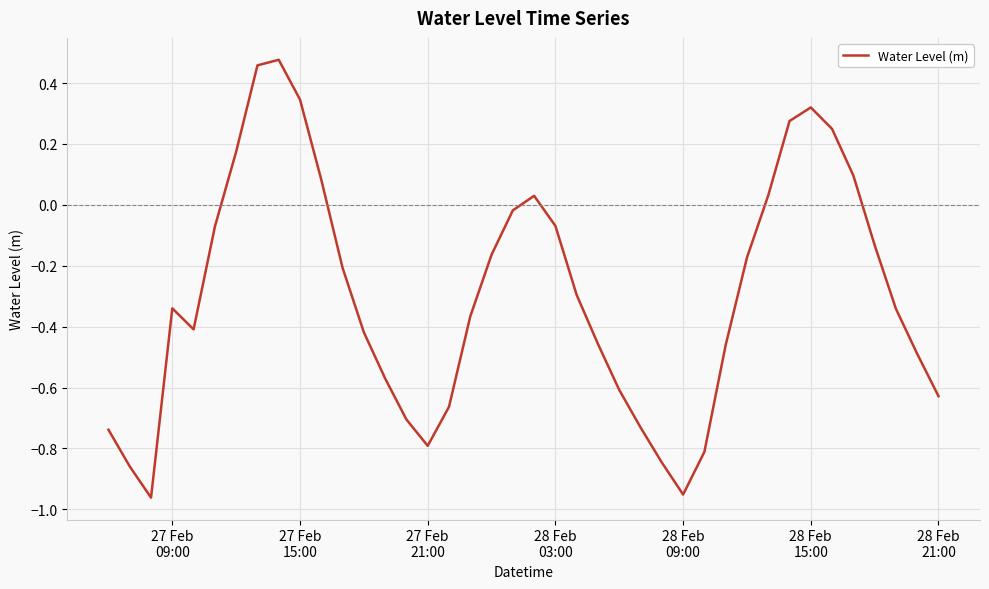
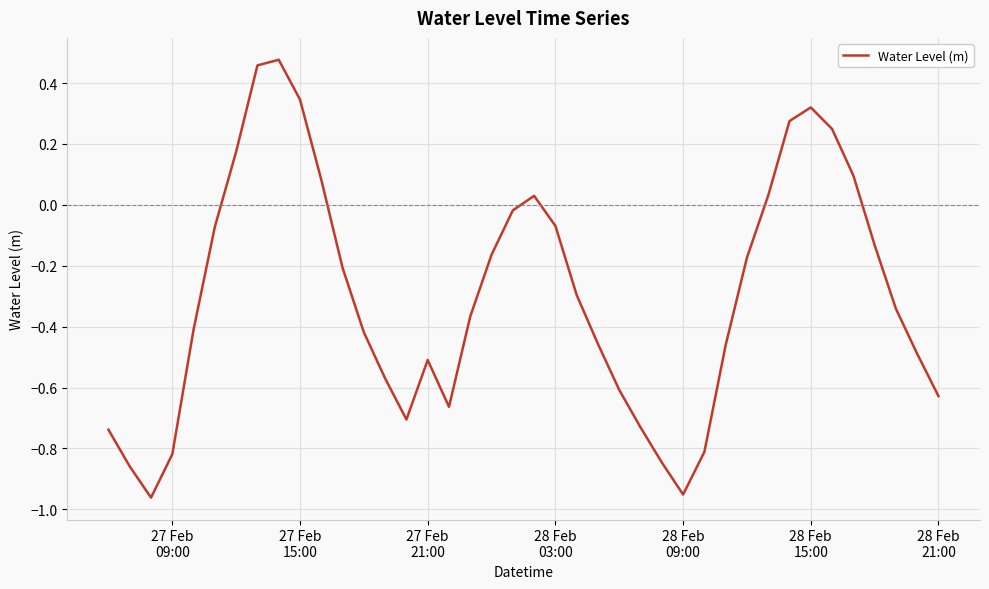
  {
-   "27 Feb 09:00": -0.34,
+   "27 Feb 09:00": -0.82,
    "27 Feb 15:00": 0.35,
-   "27 Feb 21:00": -0.79,
+   "27 Feb 21:00": -0.51,
    "28 Feb 03:00": -0.07,
    "28 Feb 09:00": -0.95,
    "28 Feb 15:00": 0.32,
    "28 Feb 21:00": -0.63
  }
